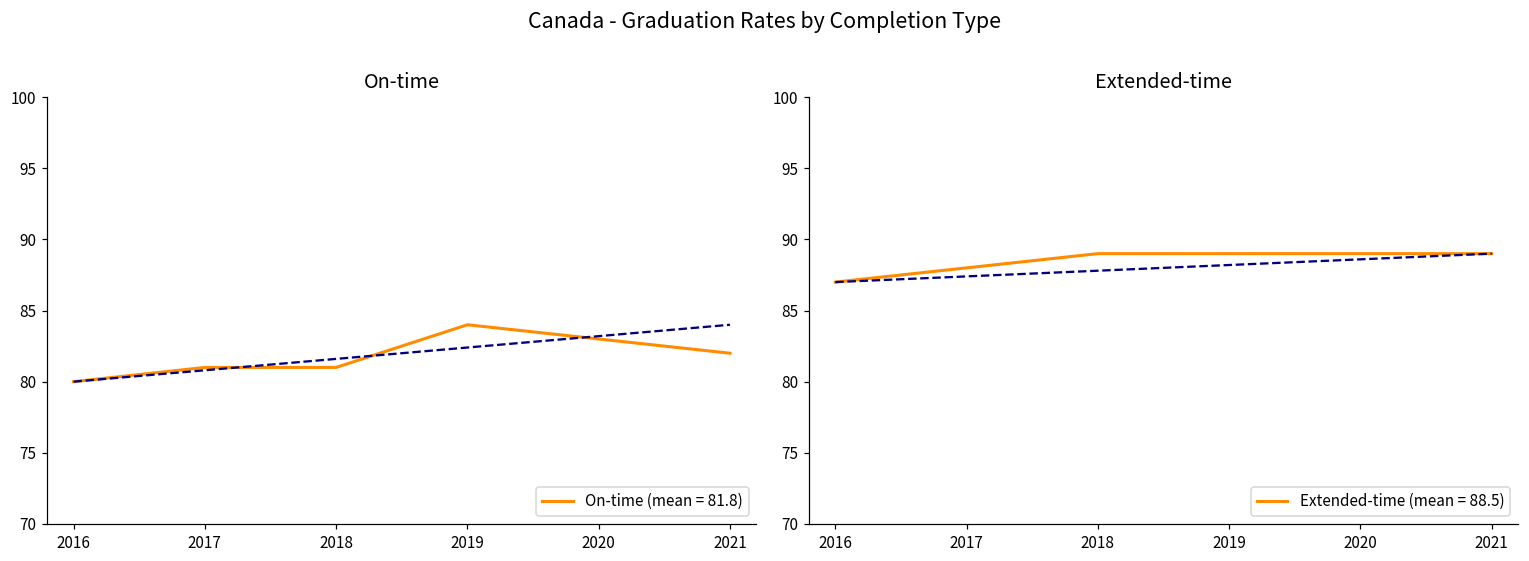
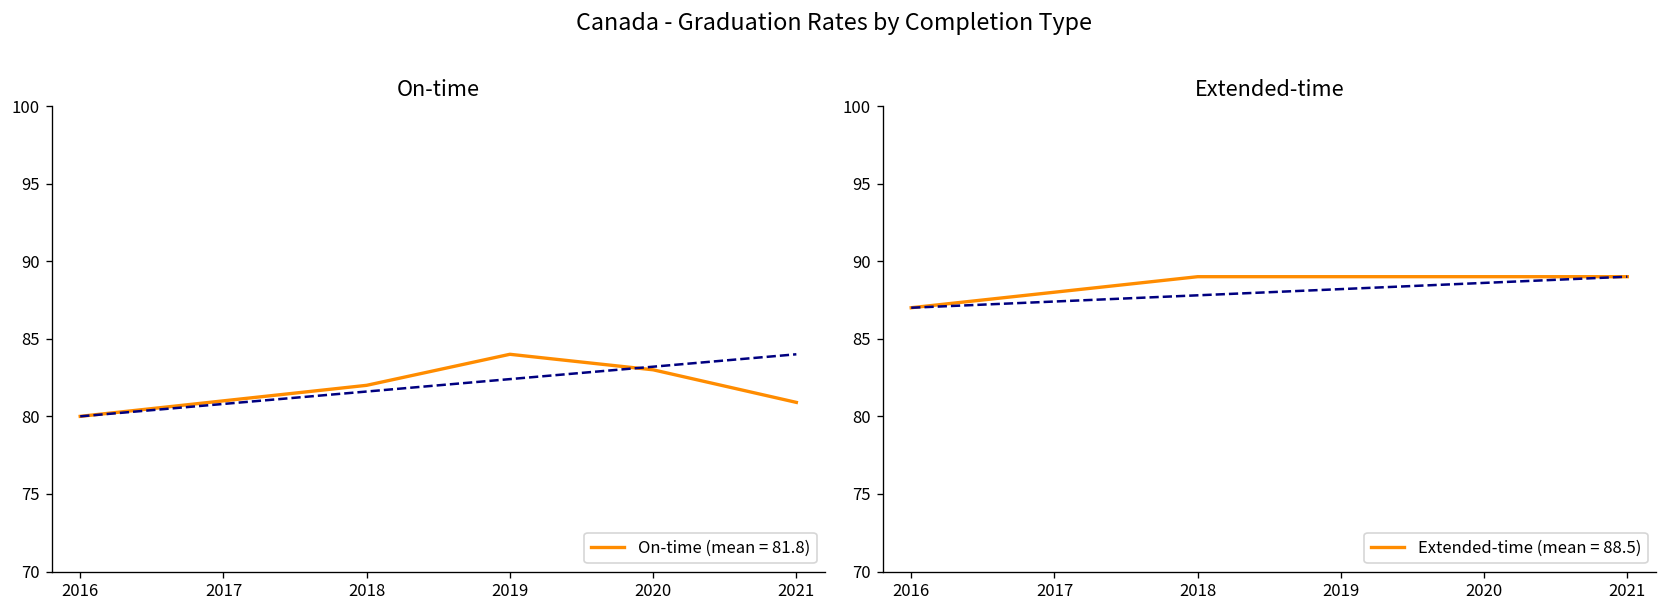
  {
    "On-time": {
      "On-time (mean = 81.8)": {
        "2017": 81.0,
-       "2018": 81,
+       "2018": 82,
        "2019": 84.0,
        "2020": 83.0,
-       "2021": 82.0
+       "2021": 80.9
      }
    },
    "Extended-time": {
      "Extended-time (mean = 88.5)": {
        "2017": 88.0,
        "2018": 89.0,
        "2019": 89.0,
        "2020": 89.0
      }
    }
  }
